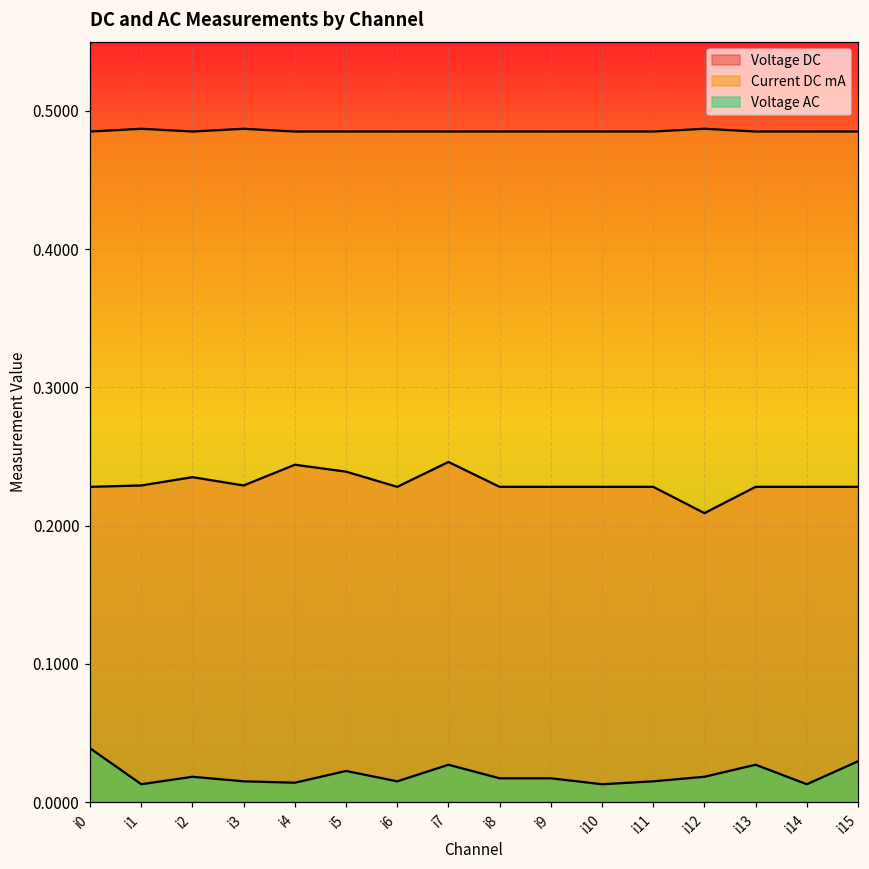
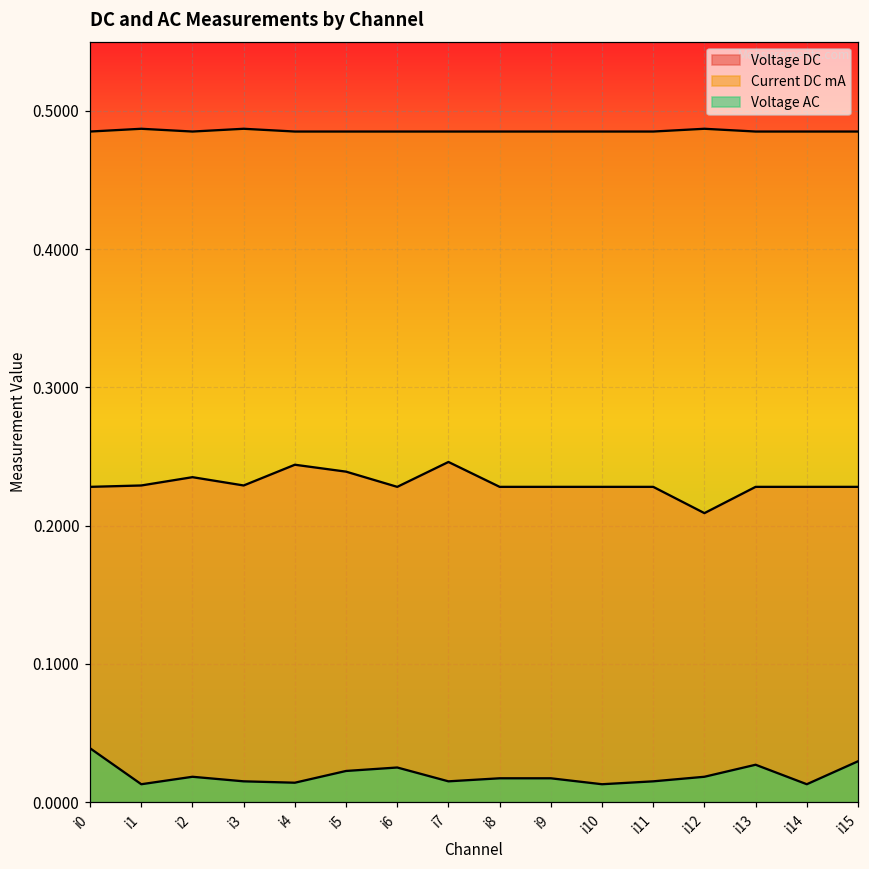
  {
    "Voltage DC": {
      "i0": 0.228,
      "i1": 0.229,
      "i2": 0.235,
      "i3": 0.229,
      "i4": 0.244,
      "i5": 0.239,
      "i6": 0.228,
      "i7": 0.246,
      "i8": 0.228,
      "i9": 0.228,
      "i10": 0.228,
      "i11": 0.228,
      "i12": 0.209,
      "i13": 0.228,
      "i14": 0.228,
      "i15": 0.228
    },
    "Current DC mA": {
      "i0": 0.485,
      "i1": 0.487,
      "i2": 0.485,
      "i3": 0.487,
      "i4": 0.485,
      "i5": 0.485,
      "i6": 0.485,
      "i7": 0.485,
      "i8": 0.485,
      "i9": 0.485,
      "i10": 0.485,
      "i11": 0.485,
      "i12": 0.487,
      "i13": 0.485,
      "i14": 0.485,
      "i15": 0.485
    },
    "Voltage AC": {
      "i0": 0.039,
      "i1": 0.013,
      "i2": 0.018,
      "i3": 0.015,
      "i4": 0.014,
      "i5": 0.023,
-     "i6": 0.015,
-     "i7": 0.027,
+     "i6": 0.025,
+     "i7": 0.015,
      "i8": 0.017,
      "i9": 0.017,
      "i10": 0.013,
      "i11": 0.015,
      "i12": 0.018,
      "i13": 0.027,
      "i14": 0.013,
      "i15": 0.030
    }
  }
